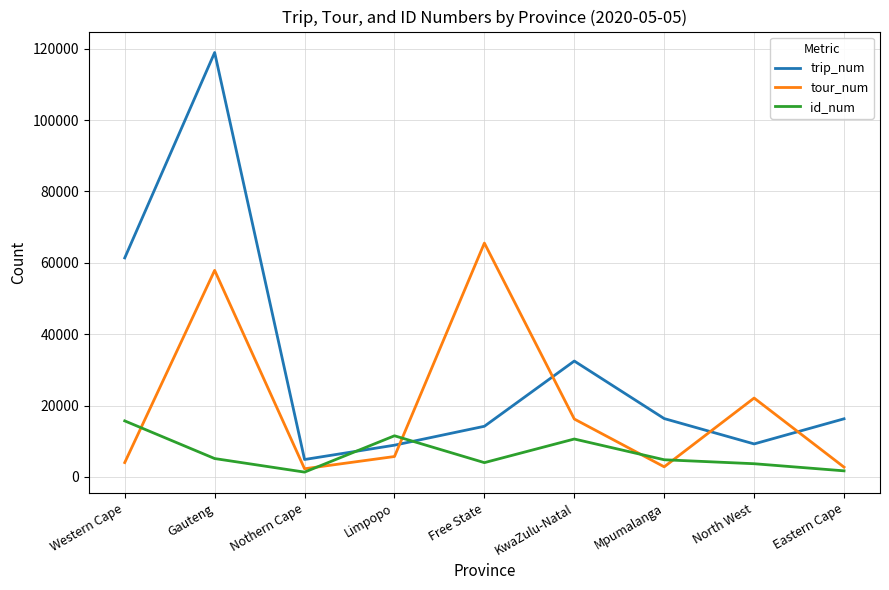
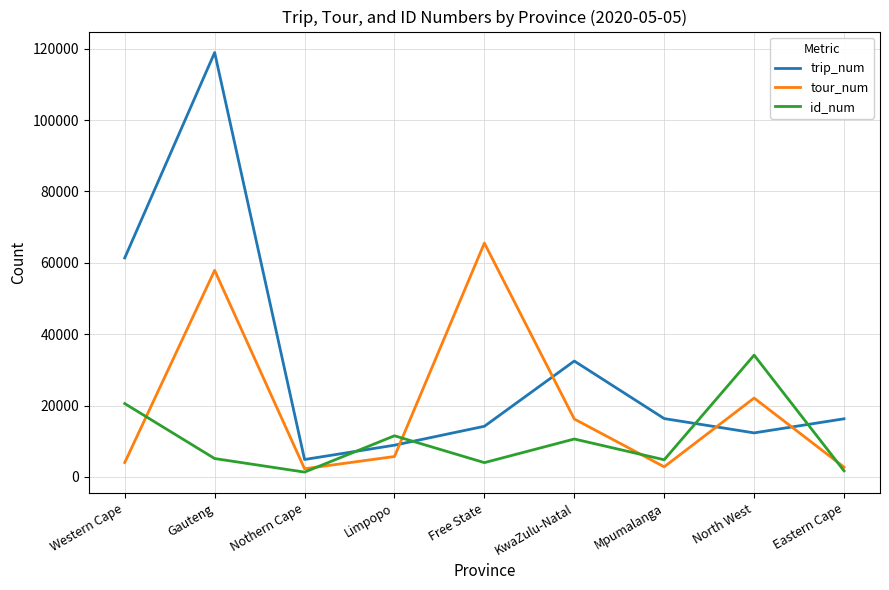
  {
    "trip_num": {
      "Western Cape": 61000,
      "Gauteng": 119000,
      "Nothern Cape": 5000,
      "Limpopo": 9000,
      "Free State": 14000,
      "KwaZulu-Natal": 32000,
      "Mpumalanga": 16000,
-     "North West": 9000,
+     "North West": 12000,
      "Eastern Cape": 16000
    },
    "tour_num": {
      "Western Cape": 4000,
      "Gauteng": 58000,
      "Nothern Cape": 2000,
      "Limpopo": 6000,
      "Free State": 66000,
      "KwaZulu-Natal": 16000,
      "Mpumalanga": 3000,
      "North West": 22000,
      "Eastern Cape": 3000
    },
    "id_num": {
-     "Western Cape": 16000,
+     "Western Cape": 21000,
      "Gauteng": 5000,
      "Nothern Cape": 1000,
      "Limpopo": 12000,
      "Free State": 4000,
      "KwaZulu-Natal": 11000,
      "Mpumalanga": 5000,
-     "North West": 4000,
+     "North West": 34000,
      "Eastern Cape": 2000
    }
  }
